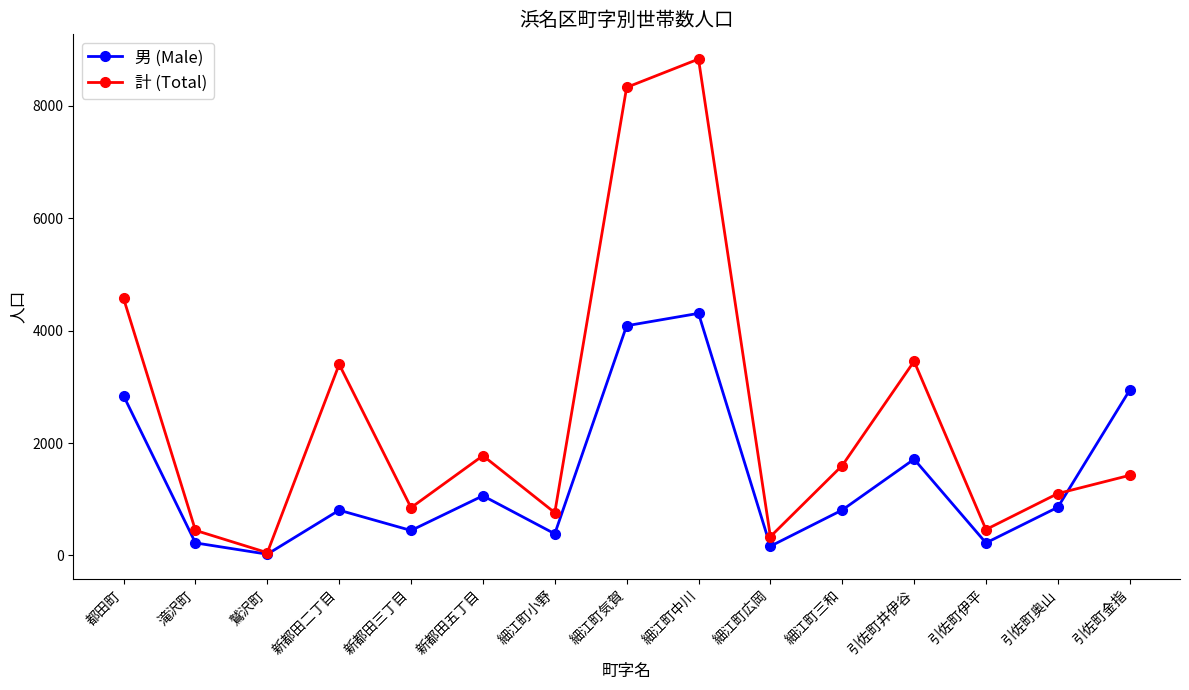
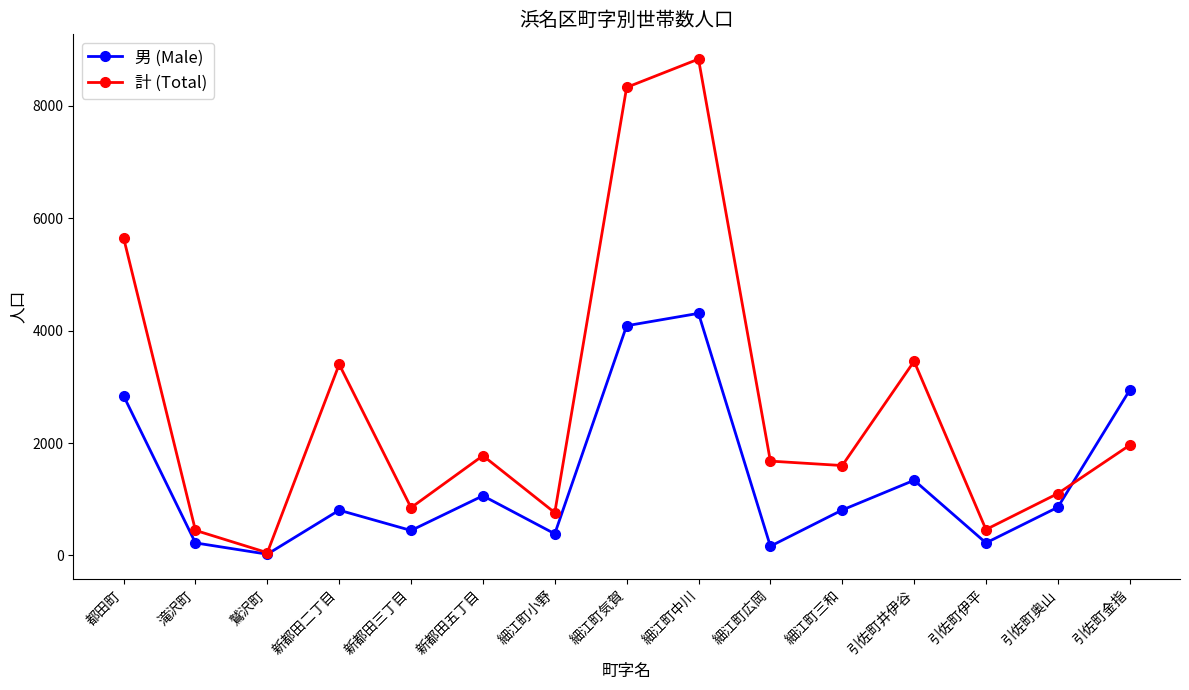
  {
    "男 (Male)": {
      "都田町": 2800,
      "滝沢町": 200,
      "新都田二丁目": 800,
      "新都田三丁目": 400,
      "新都田五丁目": 1100,
      "細江町小野": 400,
      "細江町気賀": 4100,
      "細江町中川": 4300,
      "細江町広岡": 200,
      "細江町三和": 800,
-     "引佐町井伊谷": 1700,
+     "引佐町井伊谷": 1300,
      "引佐町伊平": 200,
      "引佐町奥山": 900,
      "引佐町金指": 2900
    },
    "計 (Total)": {
-     "都田町": 4600,
+     "都田町": 5700,
      "滝沢町": 400,
      "新都田二丁目": 3400,
      "新都田三丁目": 900,
      "新都田五丁目": 1800,
      "細江町小野": 800,
      "細江町気賀": 8300,
      "細江町中川": 8800,
-     "細江町広岡": 300,
+     "細江町広岡": 1700,
      "細江町三和": 1600,
      "引佐町井伊谷": 3500,
      "引佐町伊平": 500,
      "引佐町奥山": 1100,
-     "引佐町金指": 1400
+     "引佐町金指": 2000
    }
  }
